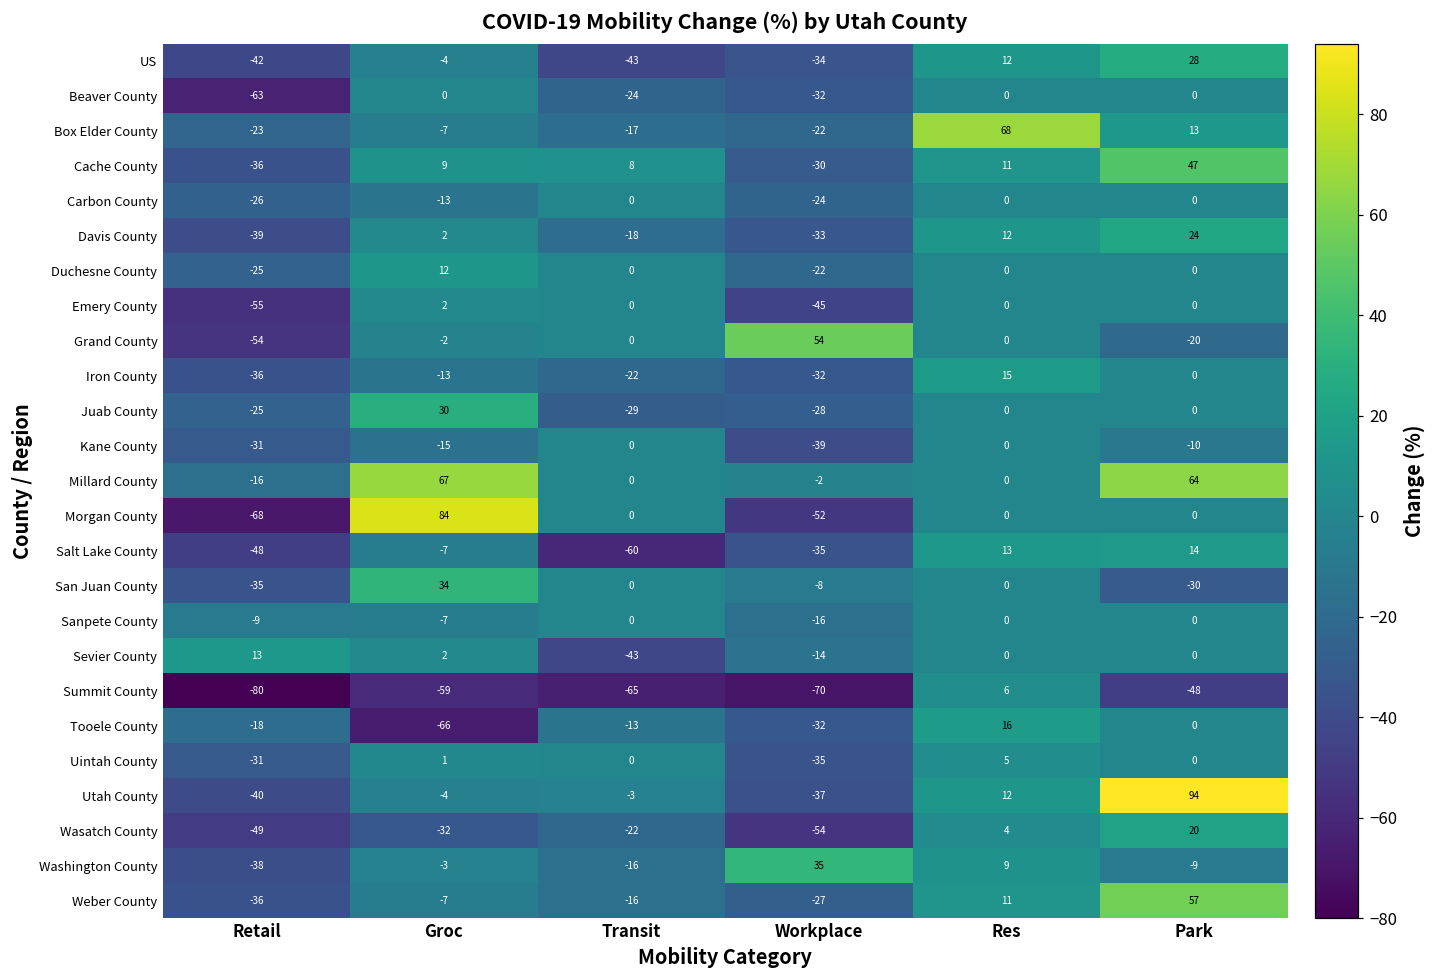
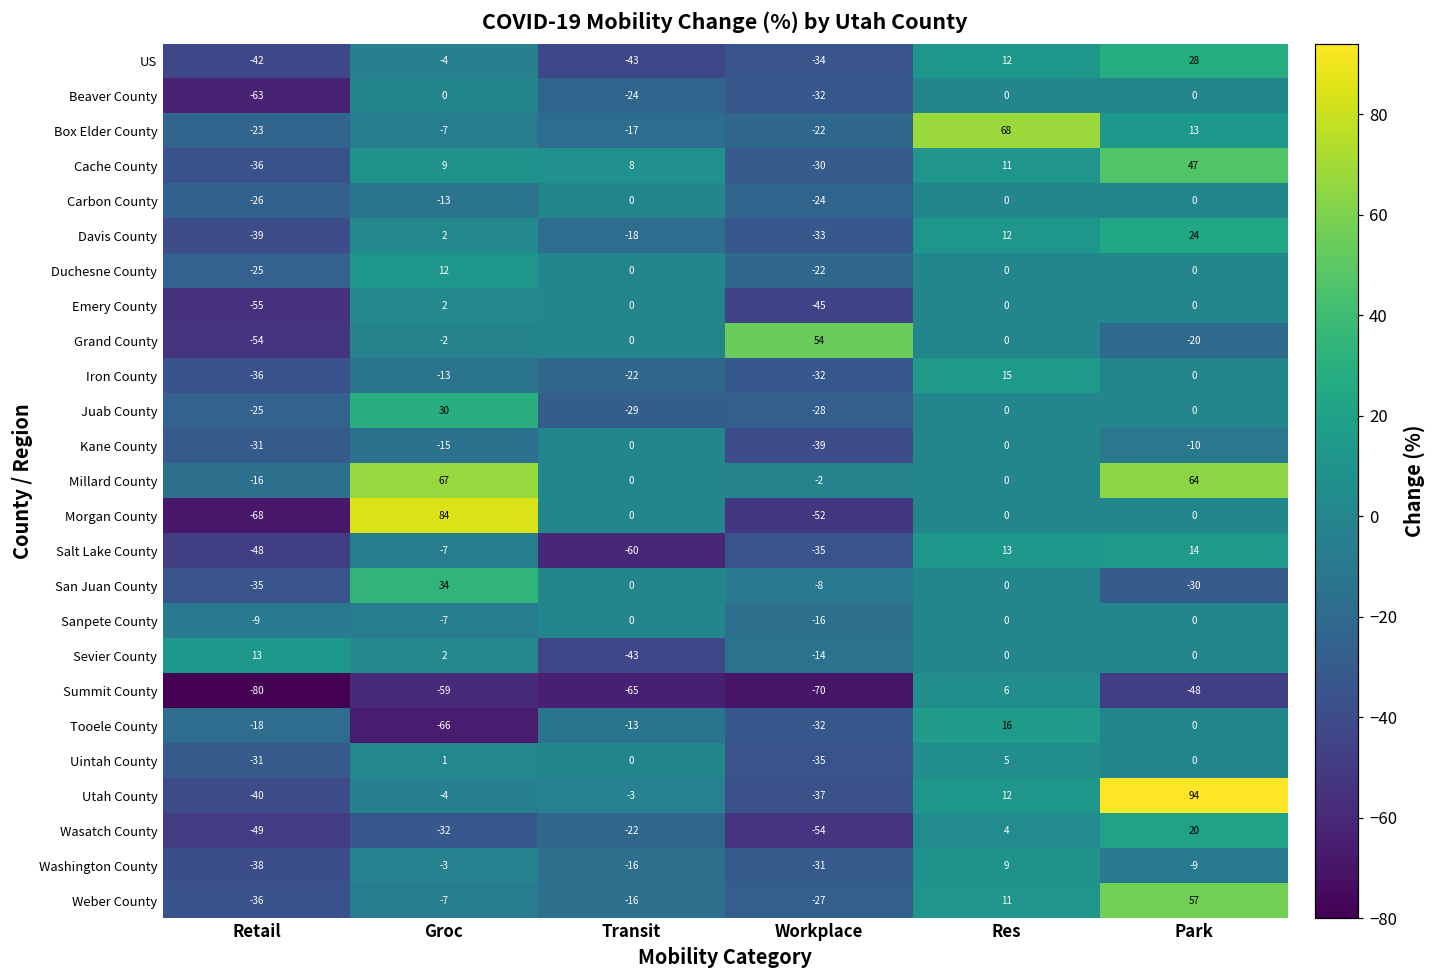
  {
    "US": {
      "Retail": -42,
      "Groc": -4,
      "Transit": -43,
      "Workplace": -34,
      "Res": 12,
      "Park": 28
    },
    "Beaver County": {
      "Retail": -63,
      "Groc": 0,
      "Transit": -24,
      "Workplace": -32,
      "Res": 0,
      "Park": 0
    },
    "Box Elder County": {
      "Retail": -23,
      "Groc": -7,
      "Transit": -17,
      "Workplace": -22,
      "Res": 68,
      "Park": 13
    },
    "Cache County": {
      "Retail": -36,
      "Groc": 9,
      "Transit": 8,
      "Workplace": -30,
      "Res": 11,
      "Park": 47
    },
    "Carbon County": {
      "Retail": -26,
      "Groc": -13,
      "Transit": 0,
      "Workplace": -24,
      "Res": 0,
      "Park": 0
    },
    "Davis County": {
      "Retail": -39,
      "Groc": 2,
      "Transit": -18,
      "Workplace": -33,
      "Res": 12,
      "Park": 24
    },
    "Duchesne County": {
      "Retail": -25,
      "Groc": 12,
      "Transit": 0,
      "Workplace": -22,
      "Res": 0,
      "Park": 0
    },
    "Emery County": {
      "Retail": -55,
      "Groc": 2,
      "Transit": 0,
      "Workplace": -45,
      "Res": 0,
      "Park": 0
    },
    "Grand County": {
      "Retail": -54,
      "Groc": -2,
      "Transit": 0,
      "Workplace": 54,
      "Res": 0,
      "Park": -20
    },
    "Iron County": {
      "Retail": -36,
      "Groc": -13,
      "Transit": -22,
      "Workplace": -32,
      "Res": 15,
      "Park": 0
    },
    "Juab County": {
      "Retail": -25,
      "Groc": 30,
      "Transit": -29,
      "Workplace": -28,
      "Res": 0,
      "Park": 0
    },
    "Kane County": {
      "Retail": -31,
      "Groc": -15,
      "Transit": 0,
      "Workplace": -39,
      "Res": 0,
      "Park": -10
    },
    "Millard County": {
      "Retail": -16,
      "Groc": 67,
      "Transit": 0,
      "Workplace": -2,
      "Res": 0,
      "Park": 64
    },
    "Morgan County": {
      "Retail": -68,
      "Groc": 84,
      "Transit": 0,
      "Workplace": -52,
      "Res": 0,
      "Park": 0
    },
    "Salt Lake County": {
      "Retail": -48,
      "Groc": -7,
      "Transit": -60,
      "Workplace": -35,
      "Res": 13,
      "Park": 14
    },
    "San Juan County": {
      "Retail": -35,
      "Groc": 34,
      "Transit": 0,
      "Workplace": -8,
      "Res": 0,
      "Park": -30
    },
    "Sanpete County": {
      "Retail": -9,
      "Groc": -7,
      "Transit": 0,
      "Workplace": -16,
      "Res": 0,
      "Park": 0
    },
    "Sevier County": {
      "Retail": 13,
      "Groc": 2,
      "Transit": -43,
      "Workplace": -14,
      "Res": 0,
      "Park": 0
    },
    "Summit County": {
      "Retail": -80,
      "Groc": -59,
      "Transit": -65,
      "Workplace": -70,
      "Res": 6,
      "Park": -48
    },
    "Tooele County": {
      "Retail": -18,
      "Groc": -66,
      "Transit": -13,
      "Workplace": -32,
      "Res": 16,
      "Park": 0
    },
    "Uintah County": {
      "Retail": -31,
      "Groc": 1,
      "Transit": 0,
      "Workplace": -35,
      "Res": 5,
      "Park": 0
    },
    "Utah County": {
      "Retail": -40,
      "Groc": -4,
      "Transit": -3,
      "Workplace": -37,
      "Res": 12,
      "Park": 94
    },
    "Wasatch County": {
      "Retail": -49,
      "Groc": -32,
      "Transit": -22,
      "Workplace": -54,
      "Res": 4,
      "Park": 20
    },
    "Washington County": {
      "Retail": -38,
      "Groc": -3,
      "Transit": -16,
-     "Workplace": 35,
+     "Workplace": -31,
      "Res": 9,
      "Park": -9
    },
    "Weber County": {
      "Retail": -36,
      "Groc": -7,
      "Transit": -16,
      "Workplace": -27,
      "Res": 11,
      "Park": 57
    }
  }
